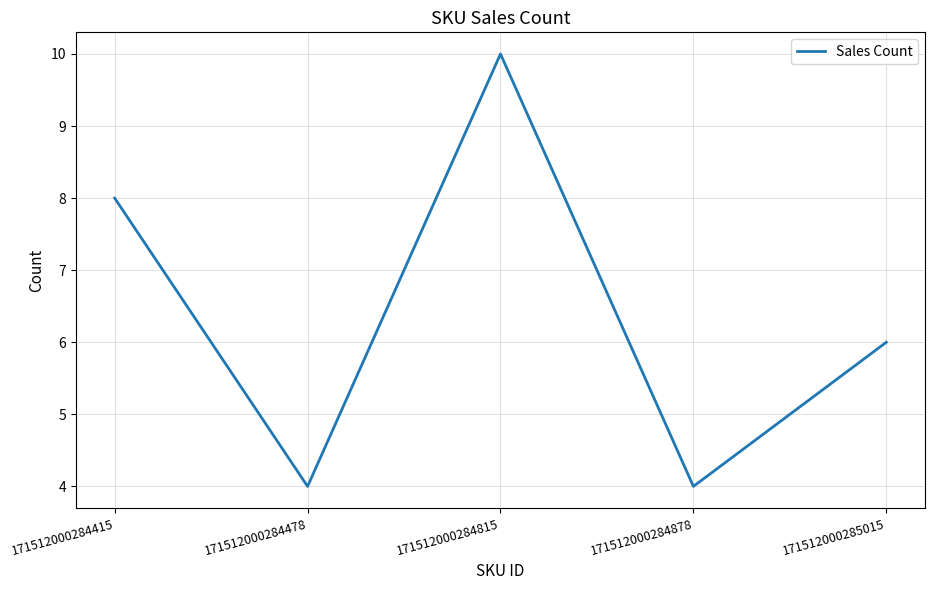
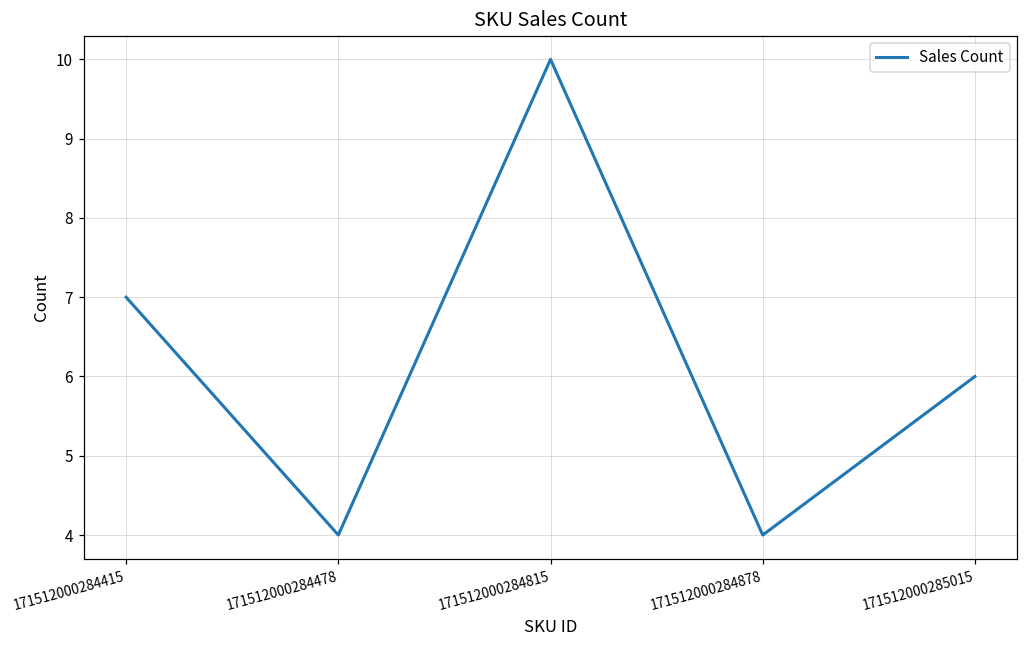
  {
-   "171512000284415": 8,
+   "171512000284415": 7,
    "171512000284478": 4,
    "171512000284815": 10,
    "171512000284878": 4,
    "171512000285015": 6
  }
